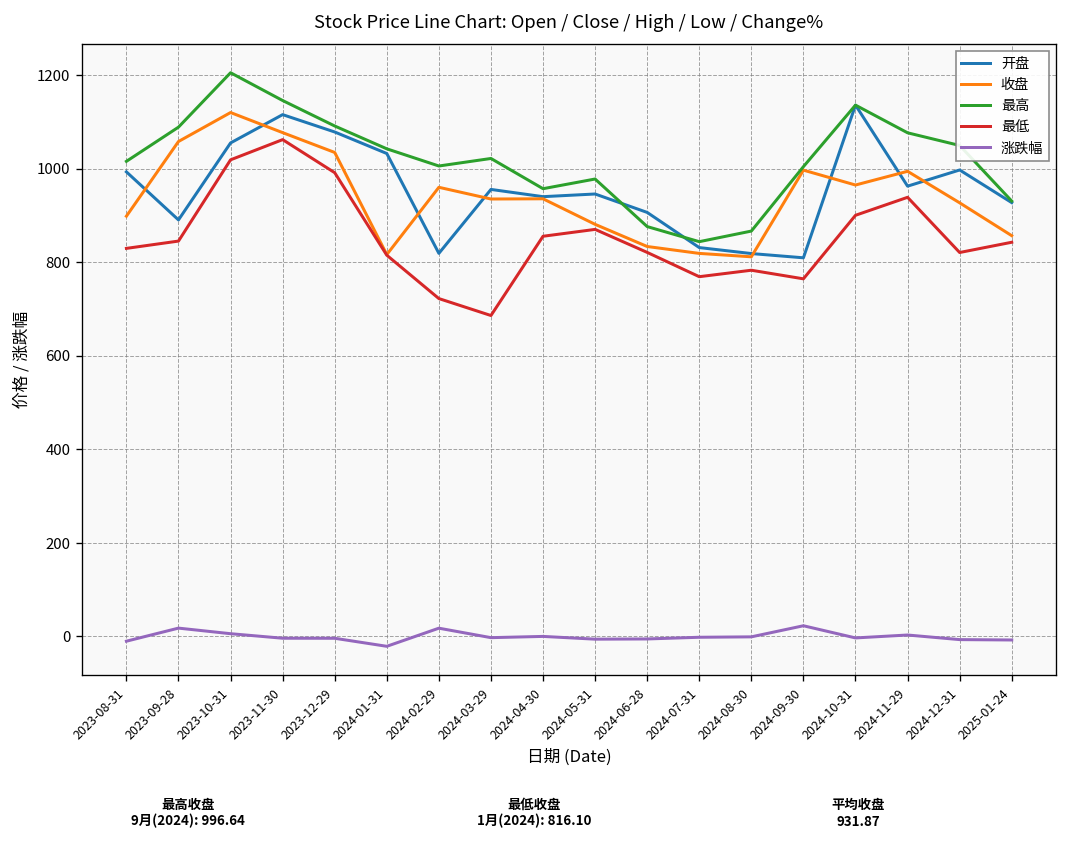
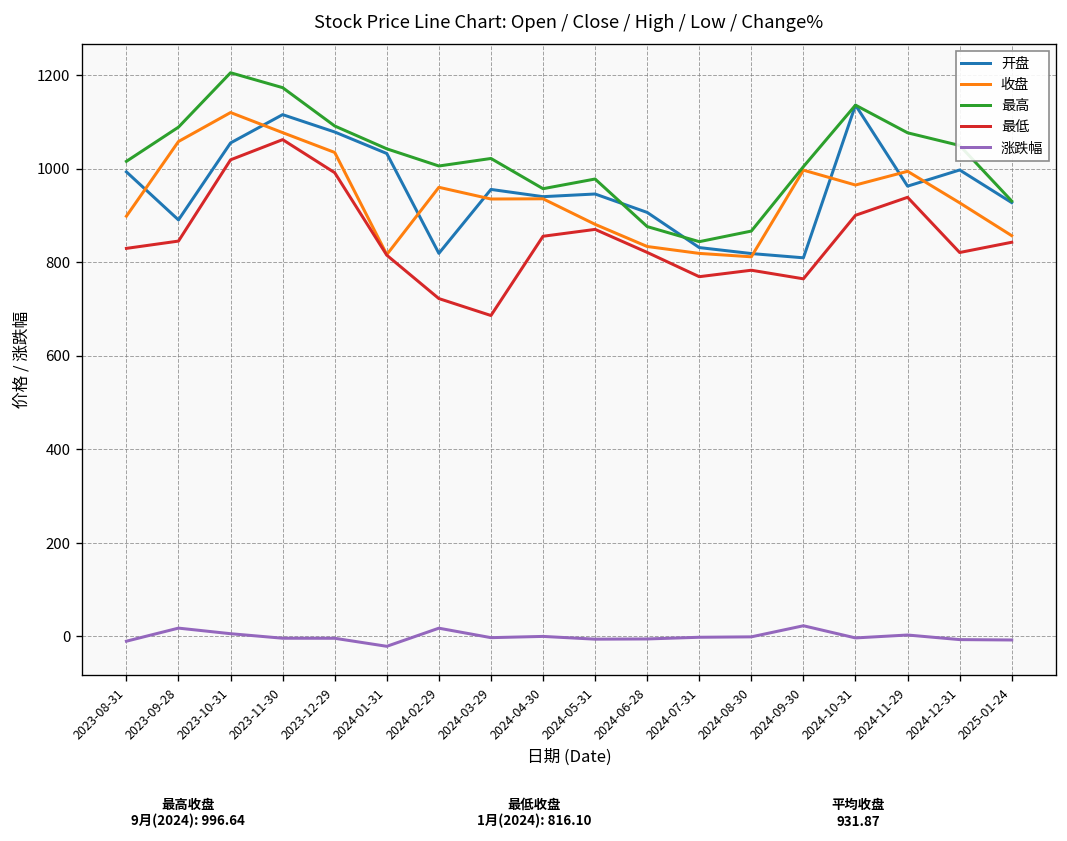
  {
    "开盘": {
      "2023-08-31": 990,
      "2023-09-28": 890,
      "2023-10-31": 1050,
      "2023-11-30": 1120,
      "2023-12-29": 1080,
      "2024-01-31": 1030,
      "2024-02-29": 820,
      "2024-03-29": 960,
      "2024-05-31": 950,
      "2024-06-28": 910,
      "2024-07-31": 830,
      "2024-08-30": 820,
      "2024-09-30": 810,
      "2024-11-29": 960,
      "2024-12-31": 1000
    },
    "收盘": {
      "2023-08-31": 900,
      "2023-09-28": 1060,
      "2023-10-31": 1120,
      "2023-11-30": 1080,
      "2023-12-29": 1030,
      "2024-02-29": 960,
      "2024-03-29": 930,
      "2024-05-31": 880,
      "2024-06-28": 830,
      "2024-07-31": 820,
      "2024-08-30": 810,
      "2024-09-30": 1000,
      "2024-10-31": 960,
      "2024-11-29": 990,
      "2024-12-31": 930,
      "2025-01-24": 860
    },
    "最高": {
      "2023-08-31": 1020,
      "2023-09-28": 1090,
      "2023-10-31": 1200,
-     "2023-11-30": 1150,
+     "2023-11-30": 1170,
      "2023-12-29": 1090,
      "2024-01-31": 1040,
      "2024-02-29": 1010,
      "2024-03-29": 1020,
      "2024-04-30": 960,
      "2024-05-31": 980,
      "2024-06-28": 880,
      "2024-07-31": 840,
      "2024-08-30": 870,
      "2024-09-30": 1000,
      "2024-11-29": 1080
    },
    "最低": {
      "2023-08-31": 830,
      "2023-09-28": 850,
      "2023-10-31": 1020,
      "2023-11-30": 1060,
      "2023-12-29": 990,
      "2024-02-29": 720,
      "2024-03-29": 690,
      "2024-04-30": 860,
      "2024-05-31": 870,
      "2024-06-28": 820,
      "2024-07-31": 770,
      "2024-08-30": 780,
      "2024-09-30": 760,
      "2024-10-31": 900,
      "2024-11-29": 940,
      "2024-12-31": 820,
      "2025-01-24": 840
    },
    "涨跌幅": {
      "2023-08-31": -10,
      "2023-09-28": 20,
      "2023-10-31": 10,
      "2023-11-30": 0,
      "2023-12-29": 0,
      "2024-01-31": -20,
      "2024-02-29": 20,
      "2024-03-29": 0,
      "2024-04-30": 0,
      "2024-05-31": -10,
      "2024-06-28": -10,
      "2024-07-31": 0,
      "2024-08-30": 0,
      "2024-09-30": 20,
      "2024-10-31": 0,
      "2024-11-29": 0,
      "2024-12-31": -10,
      "2025-01-24": -10
    }
  }
